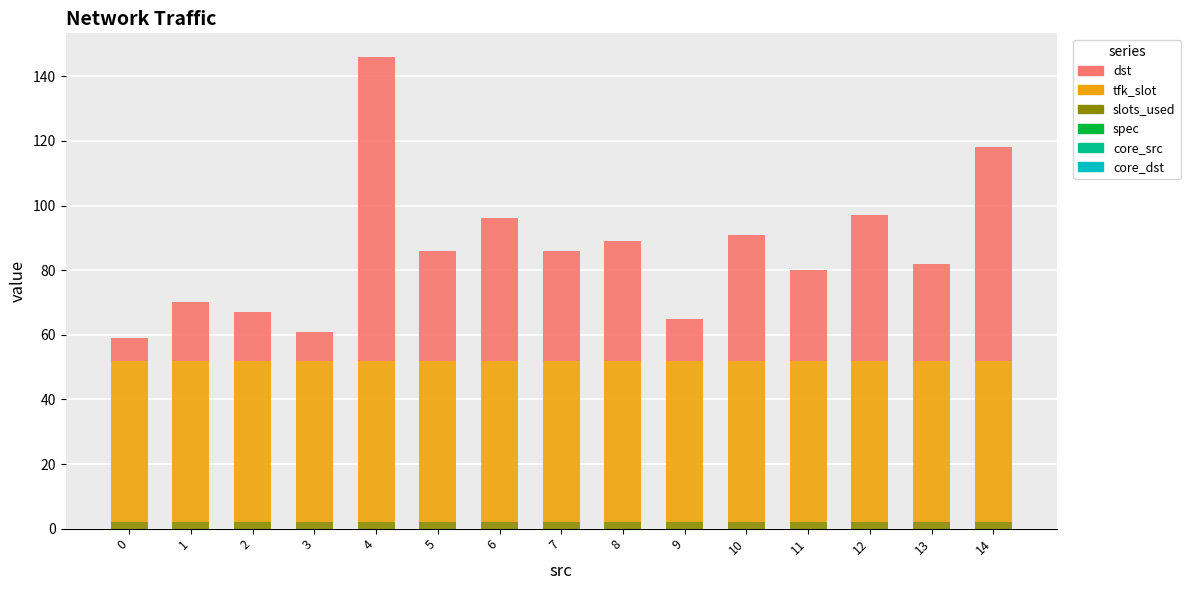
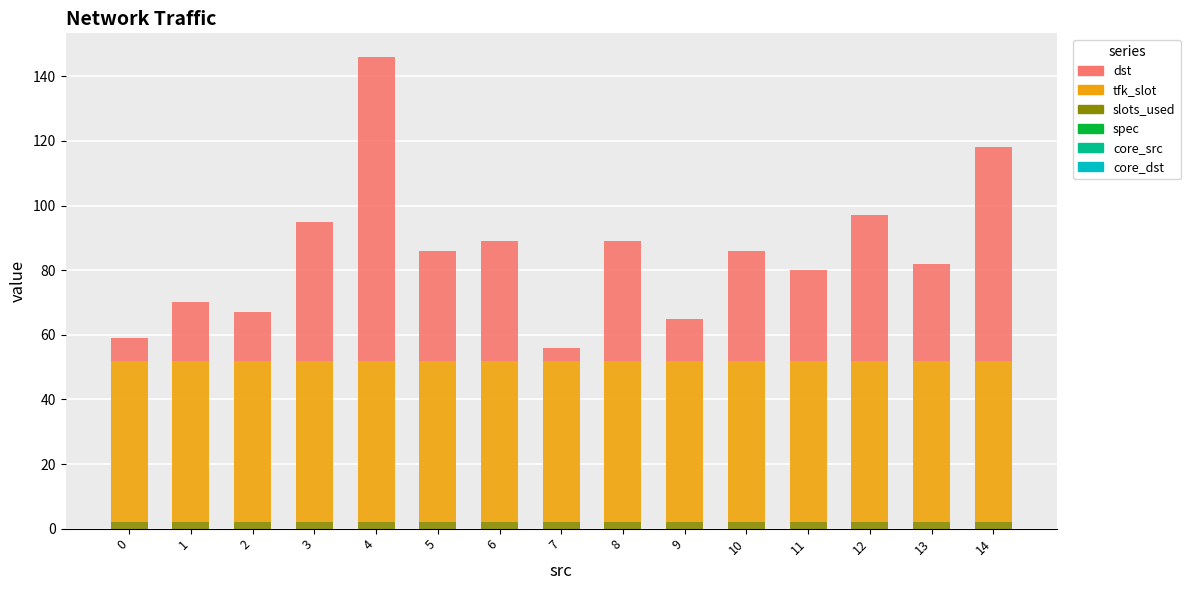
  {
    "spec": {
      "0": 0,
      "1": 0,
      "2": 0,
      "3": 0,
      "4": 0,
      "5": 0,
      "6": 0,
      "7": 0,
      "8": 0,
      "9": 0,
      "10": 0,
      "11": 0,
      "12": 0,
      "13": 0,
      "14": 0
    },
    "slots_used": {
      "0": 2,
      "1": 2,
      "2": 2,
      "3": 2,
      "4": 2,
      "5": 2,
      "6": 2,
      "7": 2,
      "8": 2,
      "9": 2,
      "10": 2,
      "11": 2,
      "12": 2,
      "13": 2,
      "14": 2
    },
    "tfk_slot": {
      "0": 50,
      "1": 50,
      "2": 50,
      "3": 50,
      "4": 50,
      "5": 50,
      "6": 50,
      "7": 50,
      "8": 50,
      "9": 50,
      "10": 50,
      "11": 50,
      "12": 50,
      "13": 50,
      "14": 50
    },
    "dst": {
      "0": 7,
      "1": 18,
      "2": 15,
-     "3": 9,
+     "3": 43,
      "4": 94,
      "5": 34,
-     "6": 44,
-     "7": 34,
+     "6": 37,
+     "7": 4,
      "8": 37,
      "9": 13,
-     "10": 39,
+     "10": 34,
      "11": 28,
      "12": 45,
      "13": 30,
      "14": 66
    }
  }
